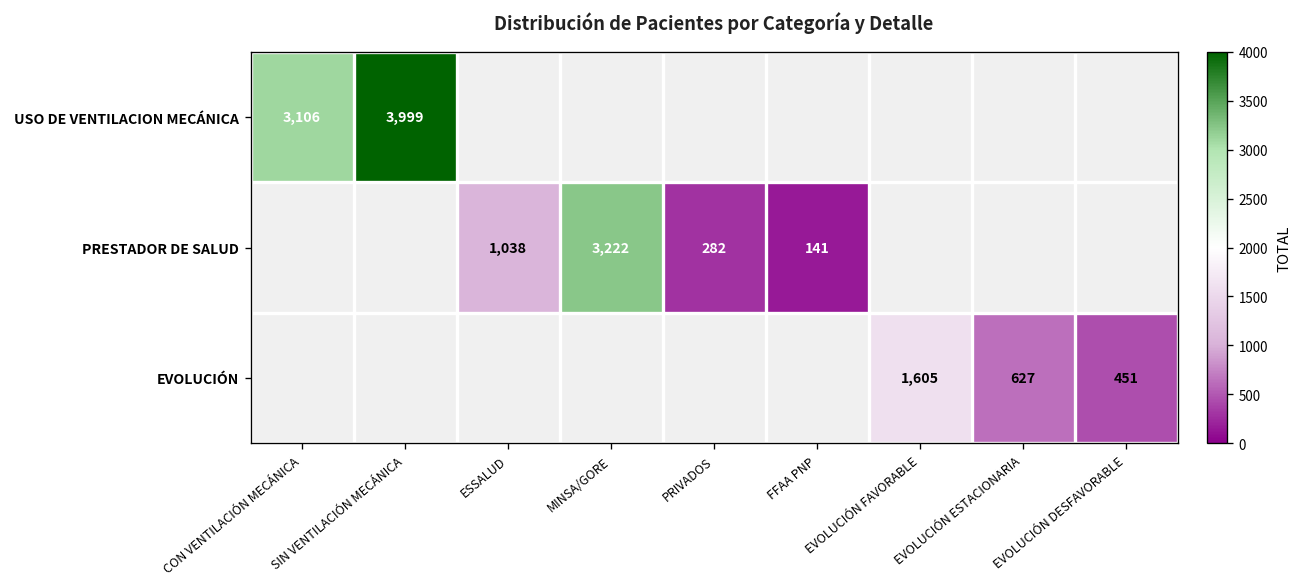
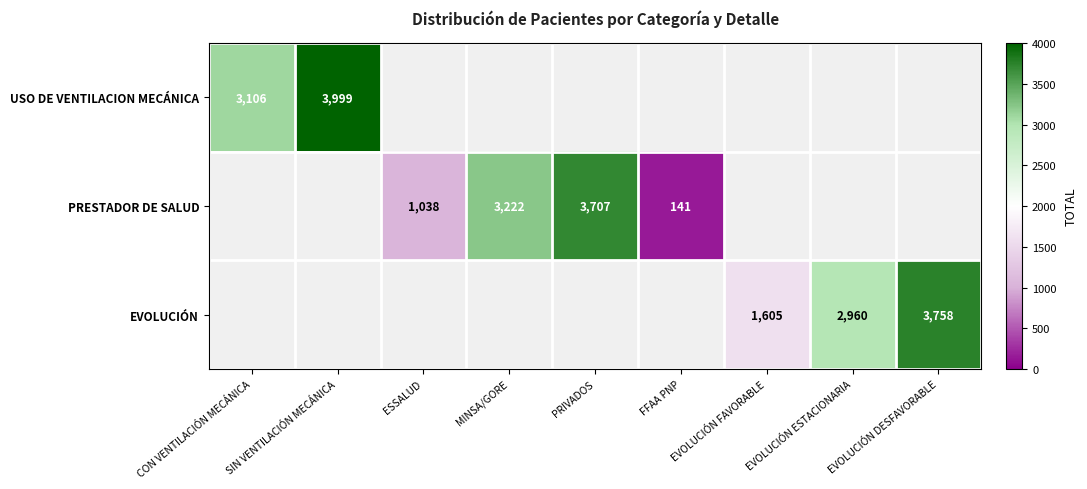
  {
    "USO DE VENTILACION MECÁNICA": {
      "CON VENTILACIÓN MECÁNICA": "3,106",
      "SIN VENTILACIÓN MECÁNICA": "3,999"
    },
    "PRESTADOR DE SALUD": {
      "ESSALUD": "1,038",
      "MINSA/GORE": "3,222",
-     "PRIVADOS": "282",
+     "PRIVADOS": "3,707",
      "FFAA PNP": "141"
    },
    "EVOLUCIÓN": {
      "EVOLUCIÓN FAVORABLE": "1,605",
-     "EVOLUCIÓN ESTACIONARIA": "627",
-     "EVOLUCIÓN DESFAVORABLE": "451"
+     "EVOLUCIÓN ESTACIONARIA": "2,960",
+     "EVOLUCIÓN DESFAVORABLE": "3,758"
    }
  }
